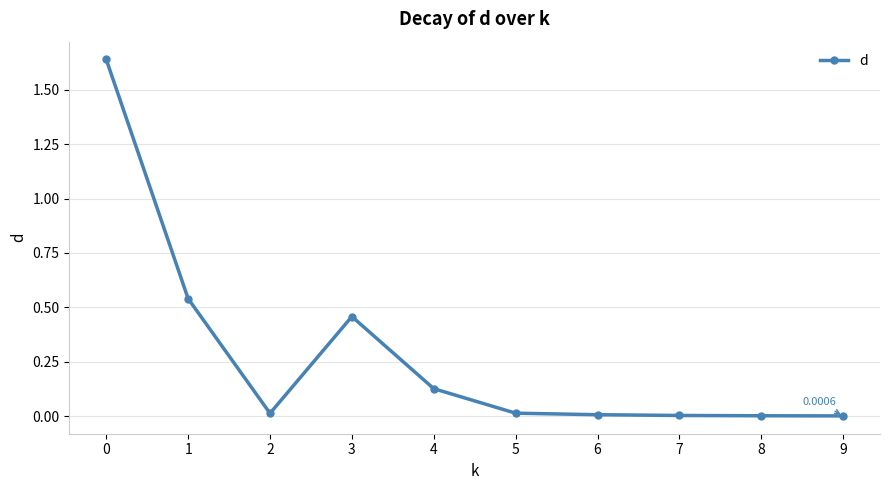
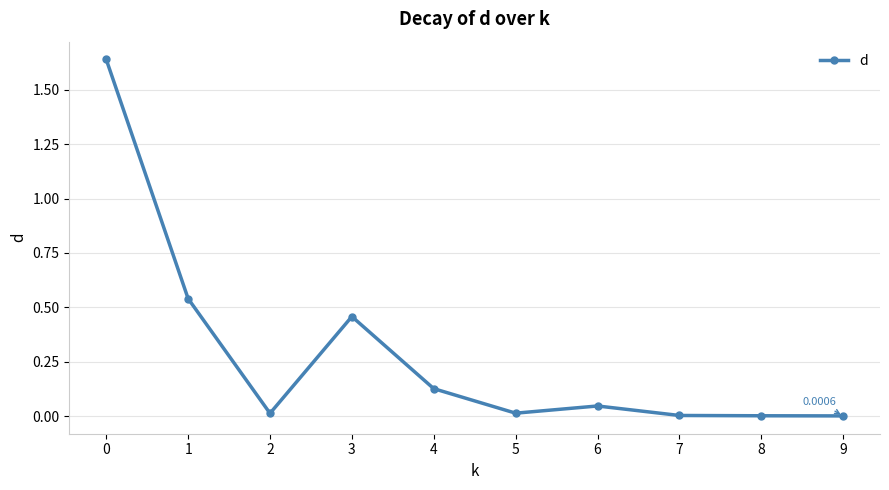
  {
    "0": 1.64,
    "1": 0.54,
    "2": 0.01,
    "3": 0.46,
    "4": 0.13,
    "5": 0.01,
-   "6": 0.01,
+   "6": 0.05,
    "7": 0.00,
    "8": 0.00
  }
